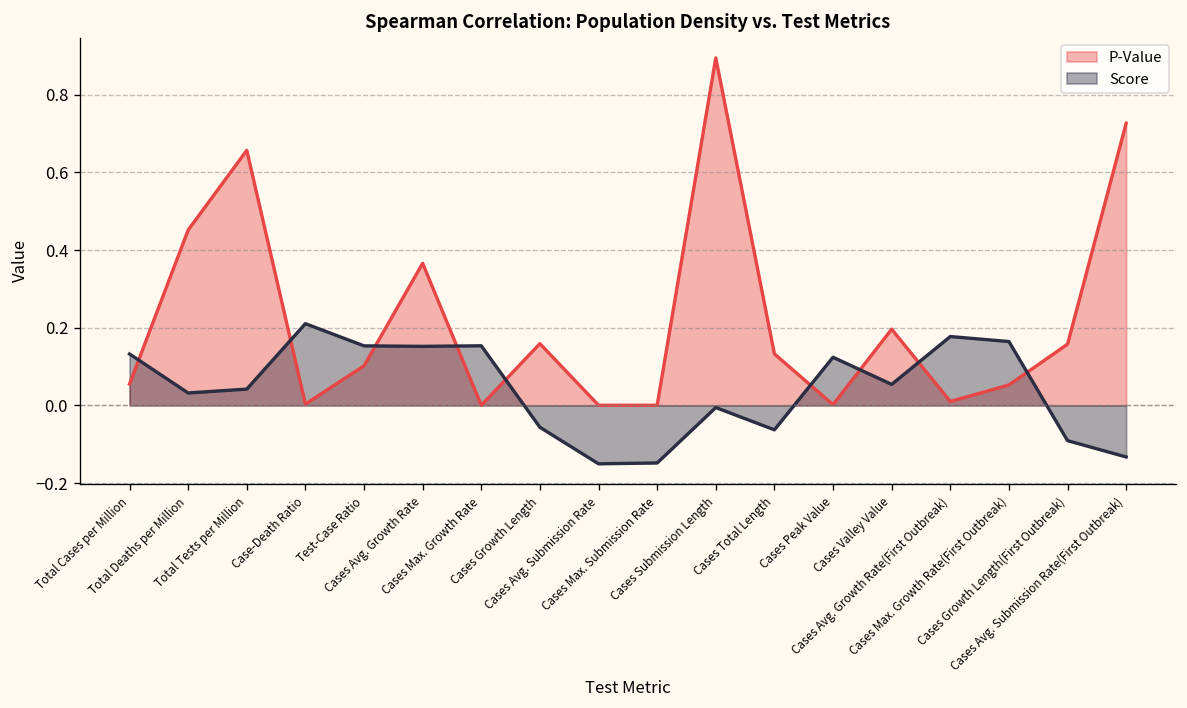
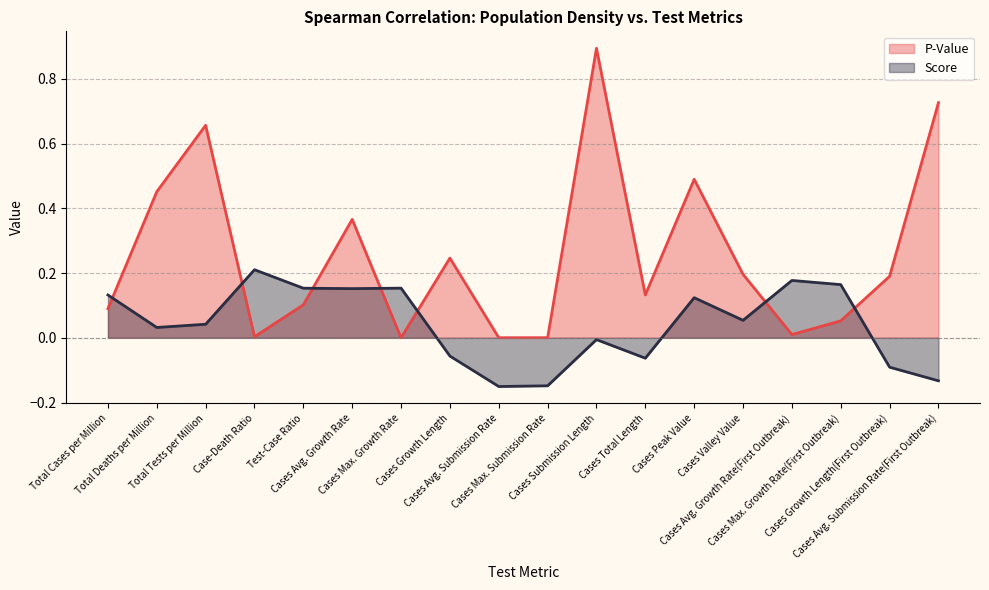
  {
    "P-Value": {
-     "Total Cases per Million": 0.05,
+     "Total Cases per Million": 0.09,
      "Total Deaths per Million": 0.45,
      "Total Tests per Million": 0.66,
      "Case-Death Ratio": 0.00,
      "Test-Case Ratio": 0.10,
      "Cases Avg. Growth Rate": 0.37,
      "Cases Max. Growth Rate": 0.00,
-     "Cases Growth Length": 0.16,
+     "Cases Growth Length": 0.25,
      "Cases Submission Length": 0.89,
      "Cases Total Length": 0.13,
-     "Cases Peak Value": 0.00,
+     "Cases Peak Value": 0.49,
      "Cases Valley Value": 0.20,
      "Cases Avg. Growth Rate(First Outbreak)": 0.01,
      "Cases Max. Growth Rate(First Outbreak)": 0.05,
-     "Cases Growth Length(First Outbreak)": 0.16,
+     "Cases Growth Length(First Outbreak)": 0.19,
      "Cases Avg. Submission Rate(First Outbreak)": 0.73
    }
  }
